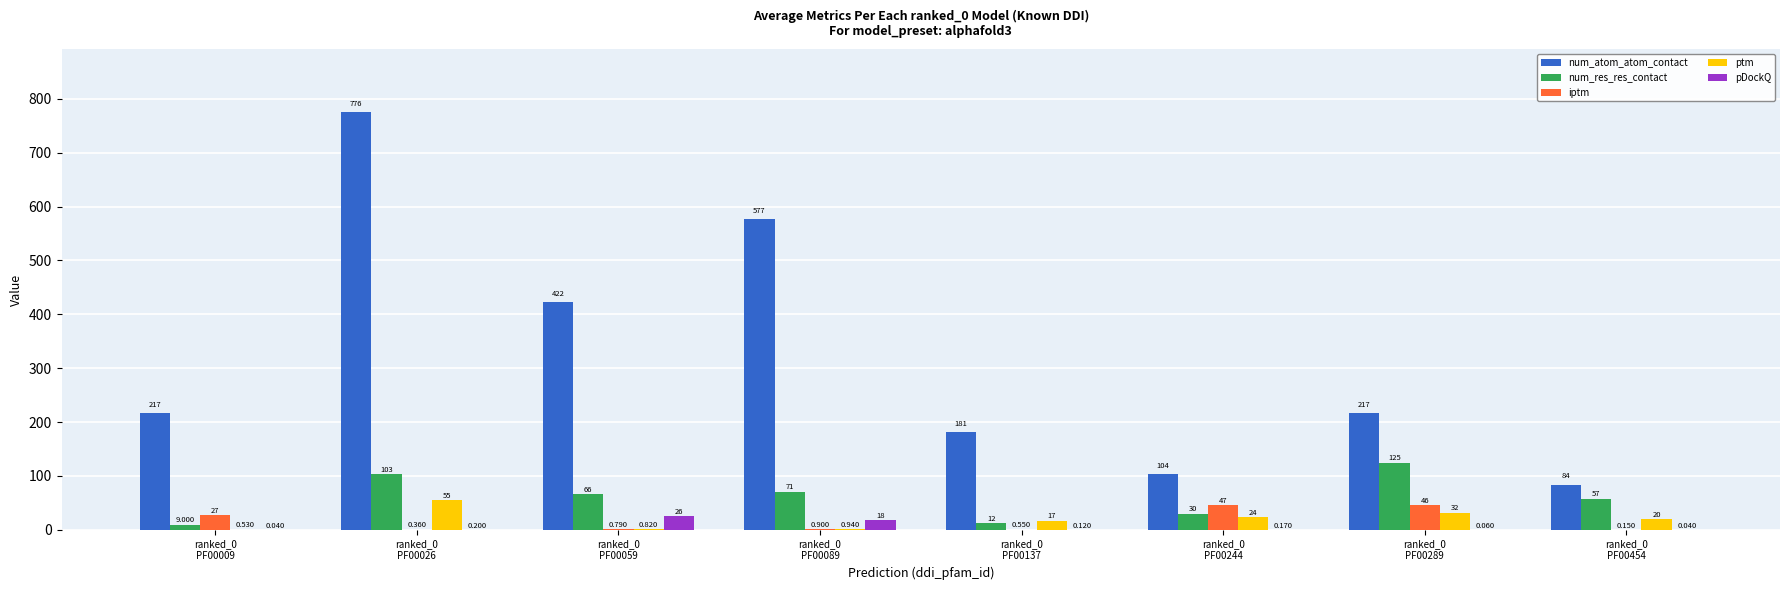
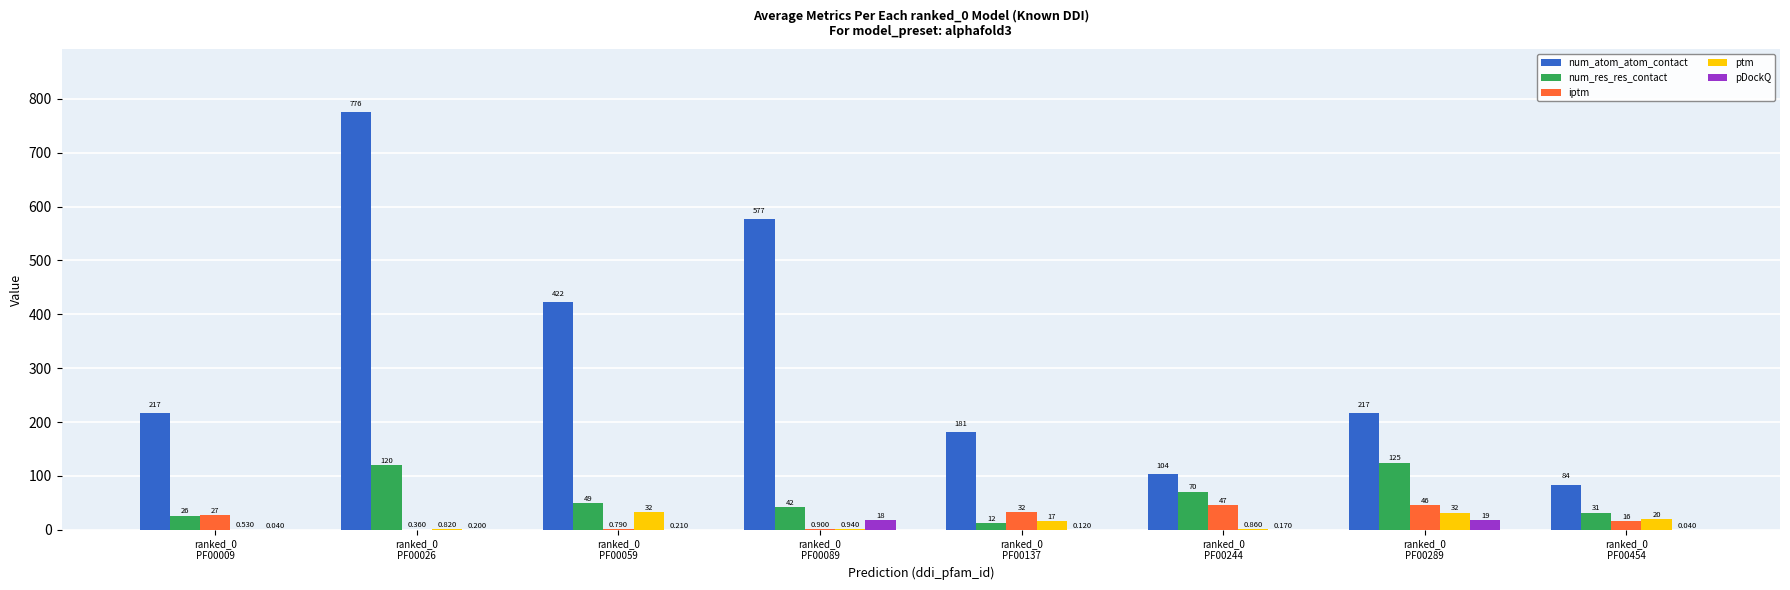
  {
    "num_atom_atom_contact": {
      "ranked_0 PF00009": 217,
      "ranked_0 PF00026": 776,
      "ranked_0 PF00059": 422,
      "ranked_0 PF00089": 577,
      "ranked_0 PF00137": 181,
      "ranked_0 PF00244": 104,
      "ranked_0 PF00289": 217,
      "ranked_0 PF00454": 84
    },
    "num_res_res_contact": {
-     "ranked_0 PF00009": 9.000,
-     "ranked_0 PF00026": 103,
-     "ranked_0 PF00059": 66,
-     "ranked_0 PF00089": 71,
+     "ranked_0 PF00009": 26,
+     "ranked_0 PF00026": 120,
+     "ranked_0 PF00059": 49,
+     "ranked_0 PF00089": 42,
      "ranked_0 PF00137": 12,
-     "ranked_0 PF00244": 30,
+     "ranked_0 PF00244": 70,
      "ranked_0 PF00289": 125,
-     "ranked_0 PF00454": 57
+     "ranked_0 PF00454": 31
    },
    "iptm": {
      "ranked_0 PF00009": 27,
      "ranked_0 PF00026": 0.360,
      "ranked_0 PF00059": 0.790,
      "ranked_0 PF00089": 0.900,
-     "ranked_0 PF00137": 0.550,
+     "ranked_0 PF00137": 32,
      "ranked_0 PF00244": 47,
      "ranked_0 PF00289": 46,
-     "ranked_0 PF00454": 0.150
+     "ranked_0 PF00454": 16
    },
    "ptm": {
      "ranked_0 PF00009": 0.530,
-     "ranked_0 PF00026": 55,
-     "ranked_0 PF00059": 0.820,
+     "ranked_0 PF00026": 0.820,
+     "ranked_0 PF00059": 32,
      "ranked_0 PF00089": 0.940,
      "ranked_0 PF00137": 17,
-     "ranked_0 PF00244": 24,
+     "ranked_0 PF00244": 0.860,
      "ranked_0 PF00289": 32,
      "ranked_0 PF00454": 20
    },
    "pDockQ": {
      "ranked_0 PF00009": 0.040,
      "ranked_0 PF00026": 0.200,
-     "ranked_0 PF00059": 26,
+     "ranked_0 PF00059": 0.210,
      "ranked_0 PF00089": 18,
      "ranked_0 PF00137": 0.120,
      "ranked_0 PF00244": 0.170,
-     "ranked_0 PF00289": 0.060,
+     "ranked_0 PF00289": 19,
      "ranked_0 PF00454": 0.040
    }
  }
